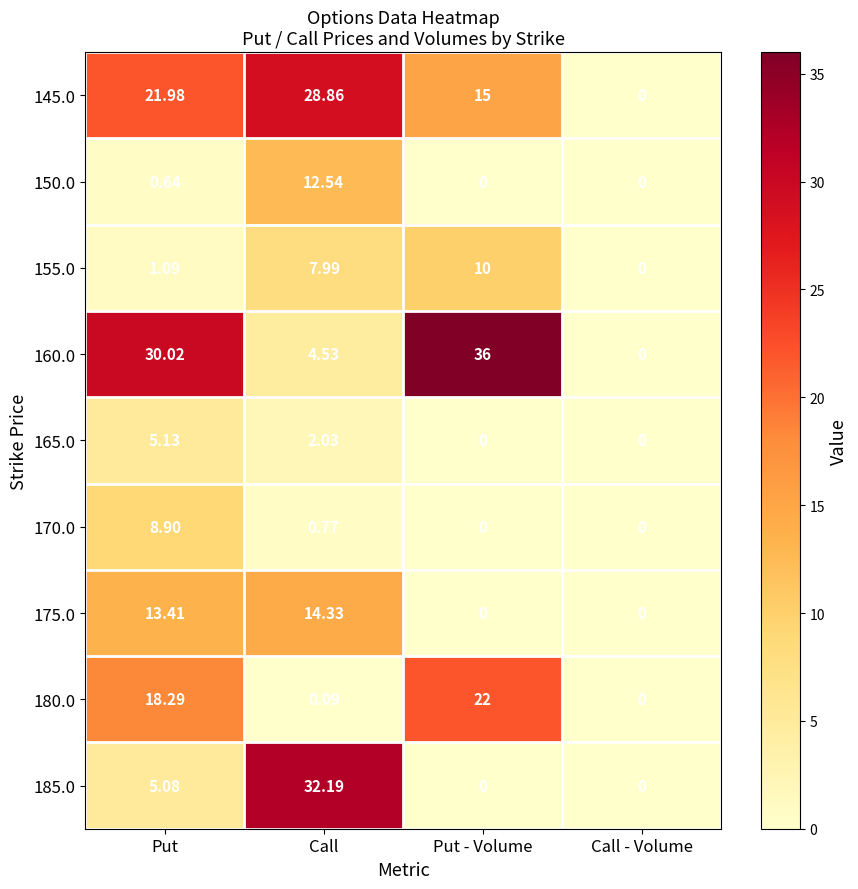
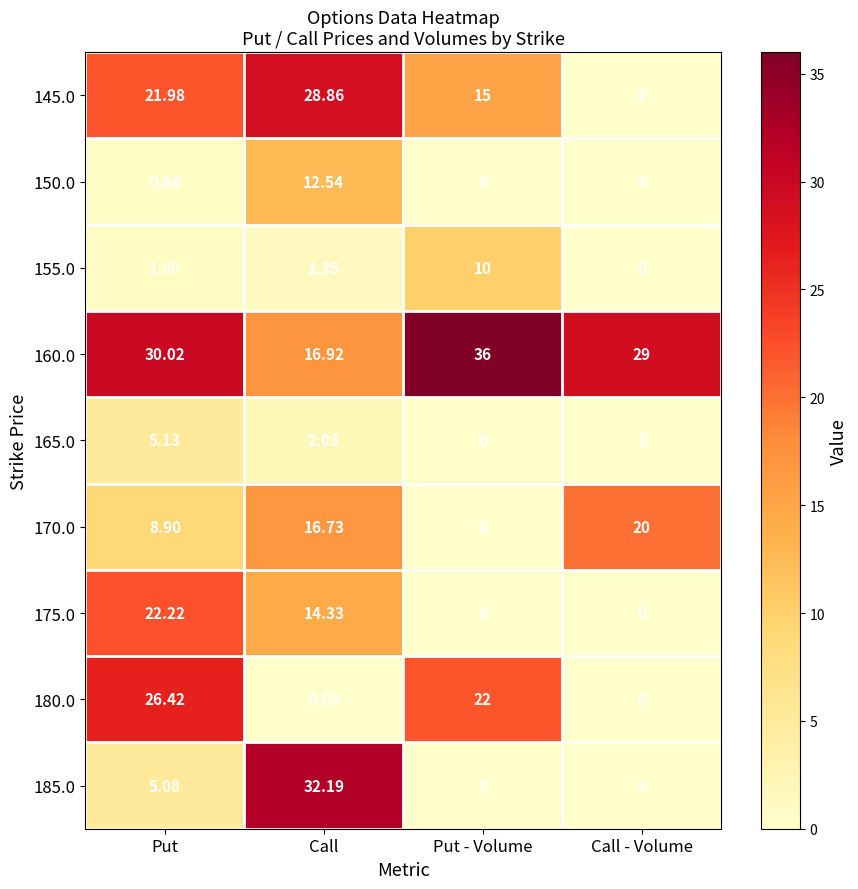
  {
    "145.0": {
      "Put": 21.98,
      "Call": 28.86,
      "Put - Volume": 15,
      "Call - Volume": 0
    },
    "150.0": {
      "Put": 0.64,
      "Call": 12.54,
      "Put - Volume": 0,
      "Call - Volume": 0
    },
    "155.0": {
      "Put": 1.09,
-     "Call": 7.99,
+     "Call": 1.35,
      "Put - Volume": 10,
      "Call - Volume": 0
    },
    "160.0": {
      "Put": 30.02,
-     "Call": 4.53,
+     "Call": 16.92,
      "Put - Volume": 36,
-     "Call - Volume": 0
+     "Call - Volume": 29
    },
    "165.0": {
      "Put": 5.13,
      "Call": 2.03,
      "Put - Volume": 0,
      "Call - Volume": 0
    },
    "170.0": {
      "Put": 8.90,
-     "Call": 0.77,
+     "Call": 16.73,
      "Put - Volume": 0,
-     "Call - Volume": 0
+     "Call - Volume": 20
    },
    "175.0": {
-     "Put": 13.41,
+     "Put": 22.22,
      "Call": 14.33,
      "Put - Volume": 0,
      "Call - Volume": 0
    },
    "180.0": {
-     "Put": 18.29,
+     "Put": 26.42,
      "Call": 0.09,
      "Put - Volume": 22,
      "Call - Volume": 0
    },
    "185.0": {
      "Put": 5.08,
      "Call": 32.19,
      "Put - Volume": 0,
      "Call - Volume": 0
    }
  }
